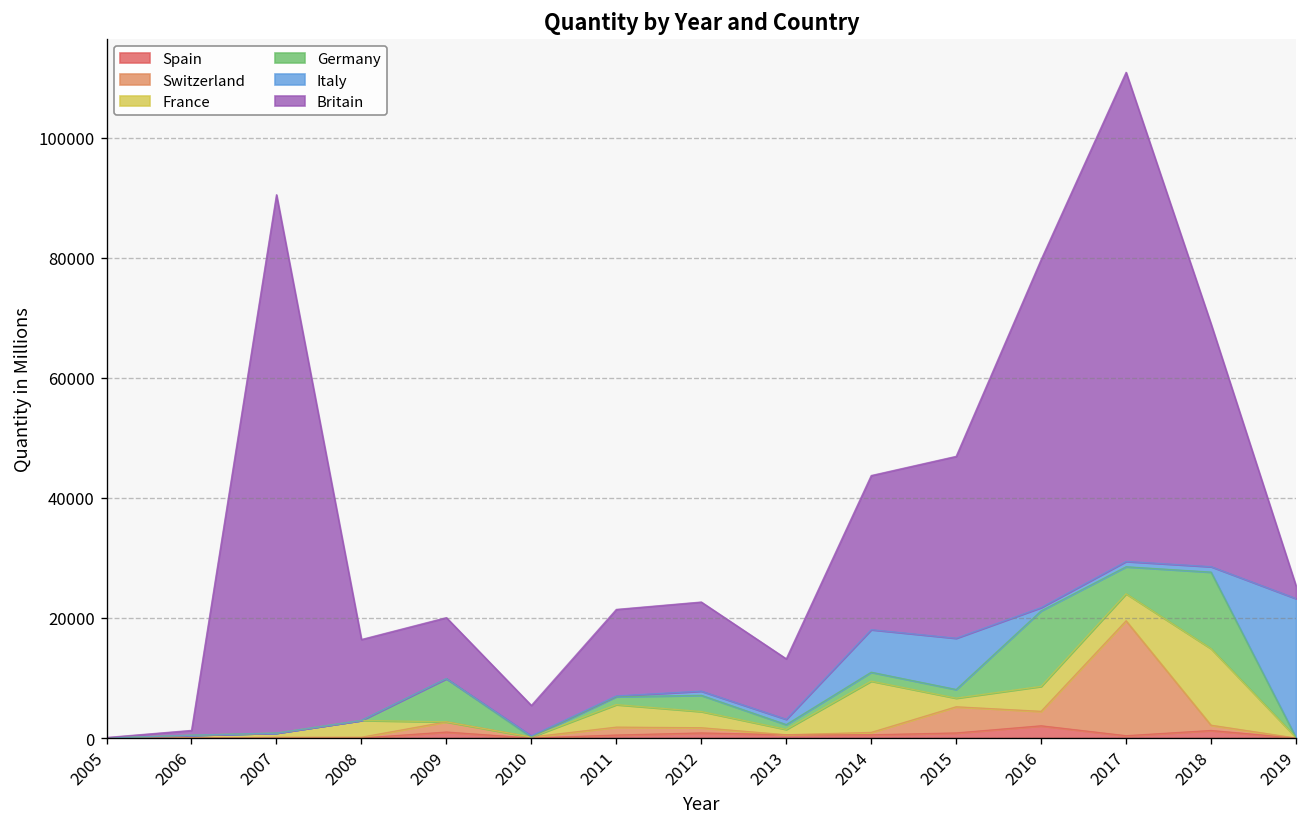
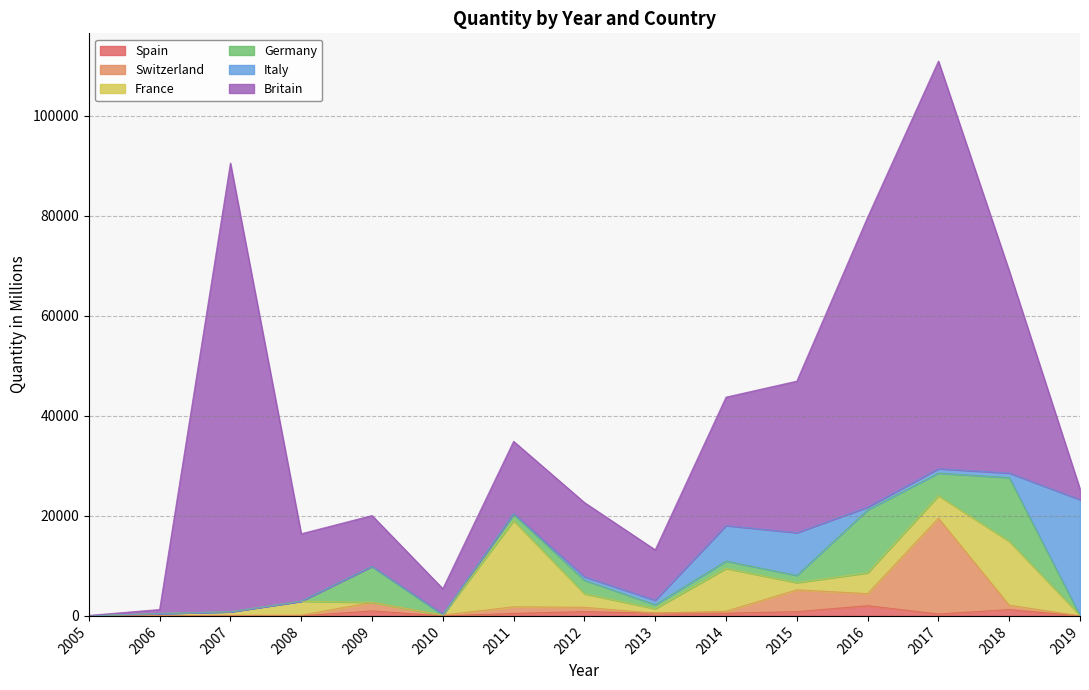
  {
    "France": {
-     "2011": 4000,
+     "2011": 17000,
      "2012": 3000,
      "2013": 1000,
      "2014": 9000,
      "2015": 1000,
      "2016": 4000,
      "2017": 5000,
      "2018": 13000
    },
    "Germany": {
      "2012": 3000,
      "2013": 1000,
      "2014": 1000,
      "2015": 1000,
      "2016": 13000,
      "2017": 5000,
      "2018": 13000
    },
    "Italy": {
      "2012": 1000,
      "2013": 1000,
      "2014": 7000,
      "2015": 9000,
      "2016": 1000,
      "2017": 1000,
      "2018": 1000,
      "2019": 23000
    },
    "Britain": {
      "2006": 1000,
      "2007": 90000,
      "2008": 13000,
      "2009": 10000,
      "2010": 5000,
      "2011": 14000,
      "2012": 15000,
      "2013": 10000,
      "2014": 26000,
      "2015": 30000,
      "2016": 58000,
      "2017": 81000,
      "2018": 40000,
      "2019": 2000
    }
  }
